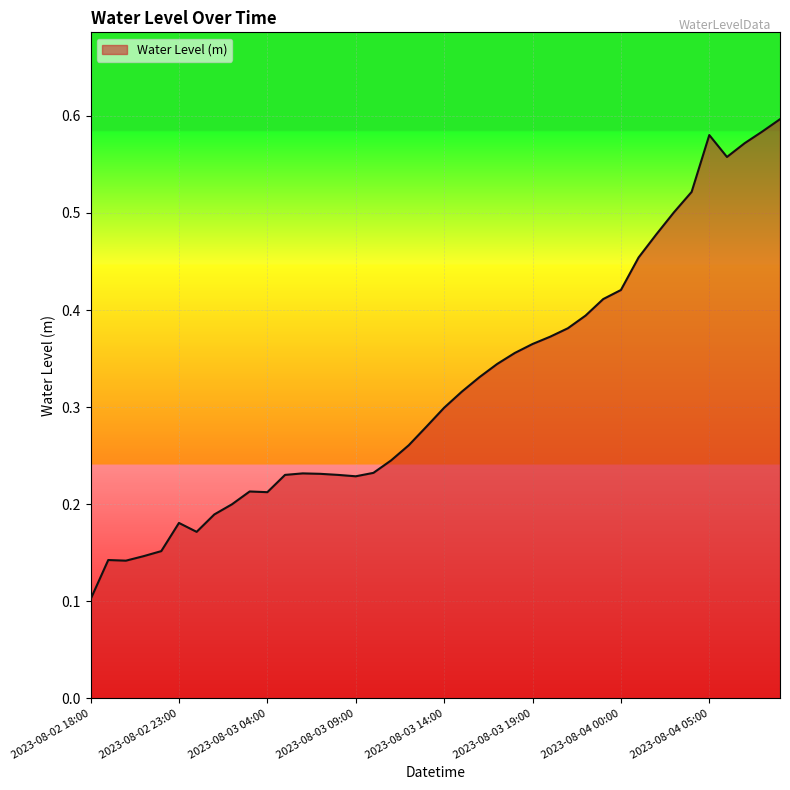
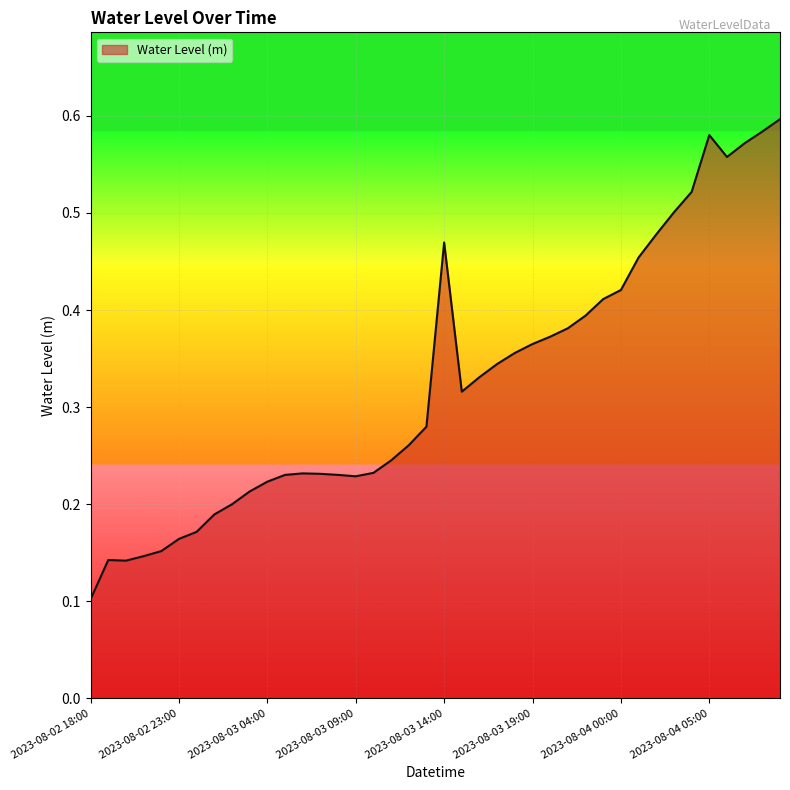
  {
    "2023-08-02 18:00": 0.10,
-   "2023-08-02 23:00": 0.18,
-   "2023-08-03 04:00": 0.21,
+   "2023-08-02 23:00": 0.16,
+   "2023-08-03 04:00": 0.22,
    "2023-08-03 09:00": 0.23,
-   "2023-08-03 14:00": 0.30,
+   "2023-08-03 14:00": 0.47,
    "2023-08-03 19:00": 0.36,
    "2023-08-04 00:00": 0.42,
    "2023-08-04 05:00": 0.58
  }
